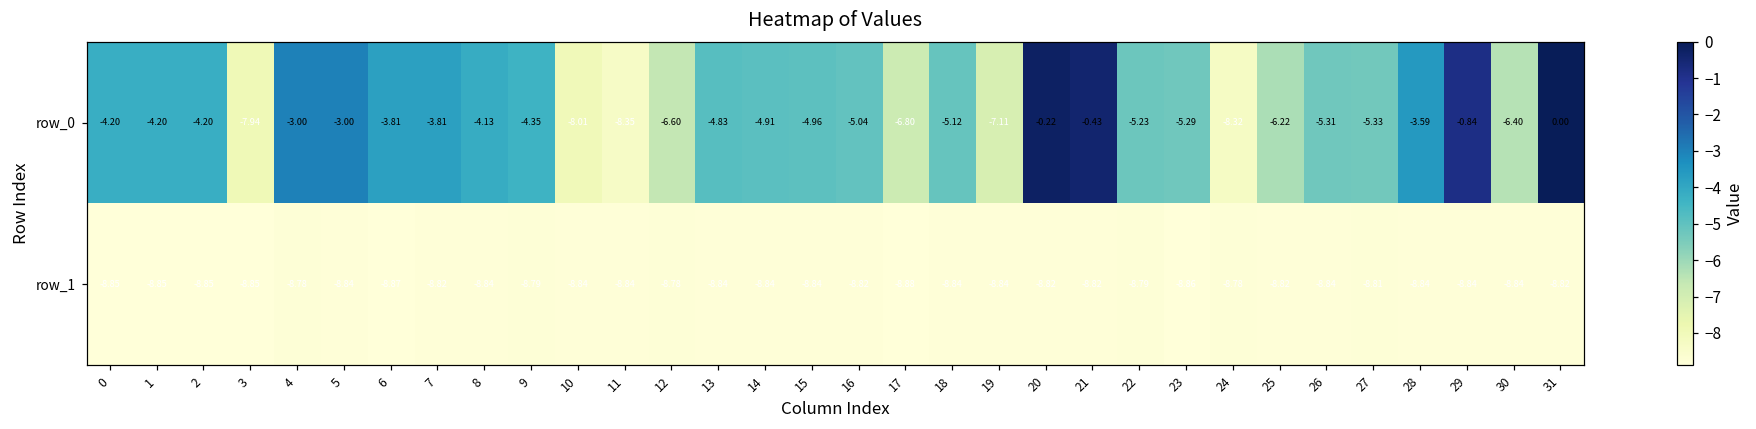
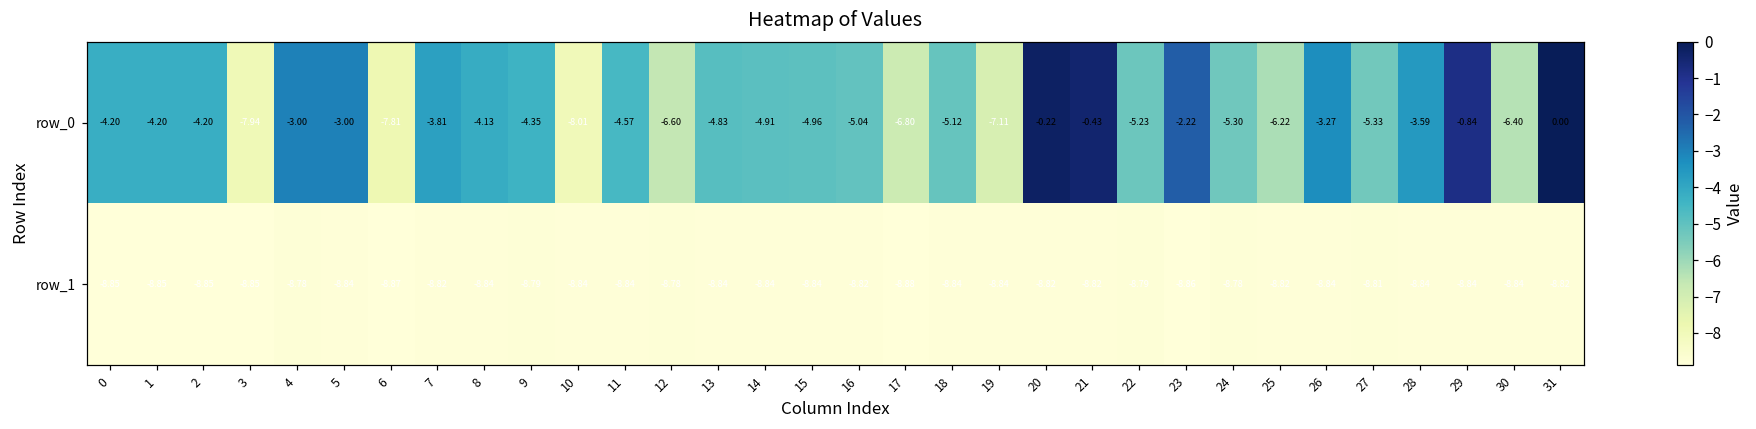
  {
    "row_0": {
      "0": -4.20,
      "1": -4.20,
      "2": -4.20,
      "3": -7.94,
      "4": -3.00,
      "5": -3.00,
-     "6": -3.81,
+     "6": -7.81,
      "7": -3.81,
      "8": -4.13,
      "9": -4.35,
      "10": -8.01,
-     "11": -8.35,
+     "11": -4.57,
      "12": -6.60,
      "13": -4.83,
      "14": -4.91,
      "15": -4.96,
      "16": -5.04,
      "17": -6.80,
      "18": -5.12,
      "19": -7.11,
      "20": -0.22,
      "21": -0.43,
      "22": -5.23,
-     "23": -5.29,
-     "24": -8.32,
+     "23": -2.22,
+     "24": -5.30,
      "25": -6.22,
-     "26": -5.31,
+     "26": -3.27,
      "27": -5.33,
      "28": -3.59,
      "29": -0.84,
      "30": -6.40,
      "31": 0.00
    }
  }
